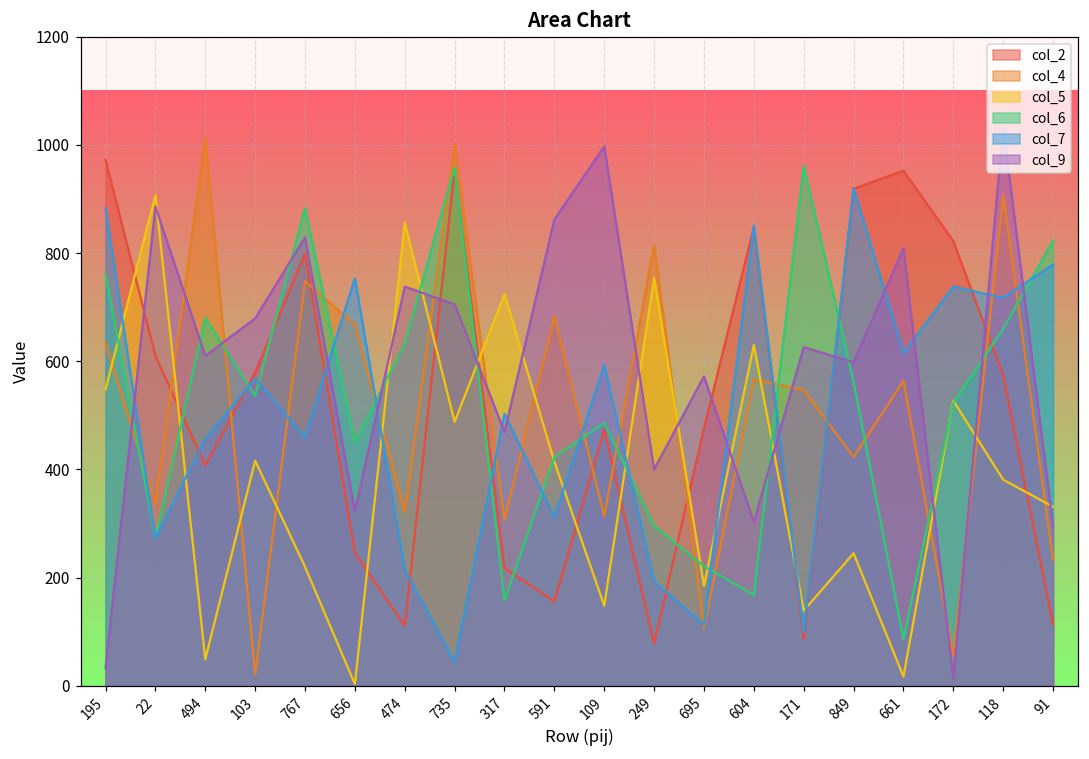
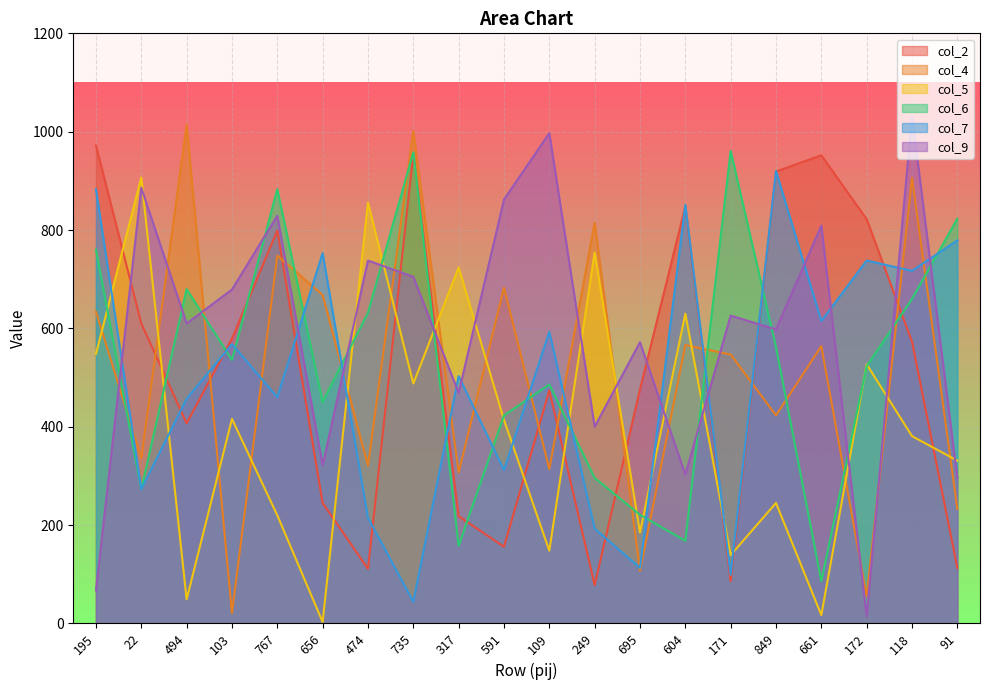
  {
    "col_6": {
      "195": 760,
      "494": 680,
      "103": 540,
      "767": 880,
      "656": 450,
      "474": 630,
      "317": 160,
      "591": 420,
      "109": 490,
      "249": 300,
      "695": 220,
      "604": 170,
      "171": 960,
      "849": 560,
      "661": 90,
      "118": 660,
      "91": 820
    },
    "col_7": {
      "195": 880,
      "494": 460,
      "103": 570,
      "767": 460,
      "656": 750,
      "474": 220,
      "735": 40,
      "317": 500,
      "591": 310,
      "109": 590,
      "249": 190,
      "695": 110,
      "171": 100,
      "661": 620,
      "172": 740,
      "118": 720,
      "91": 780
    },
    "col_9": {
-     "195": 30,
+     "195": 70,
      "22": 890,
      "494": 610,
      "103": 680,
      "767": 830,
      "656": 320,
      "474": 740,
      "735": 710,
      "317": 470,
      "591": 860,
      "109": 1000,
      "249": 400,
      "695": 570,
      "604": 300,
      "171": 630,
      "849": 600,
      "661": 810,
      "172": 10,
      "91": 300
    }
  }
